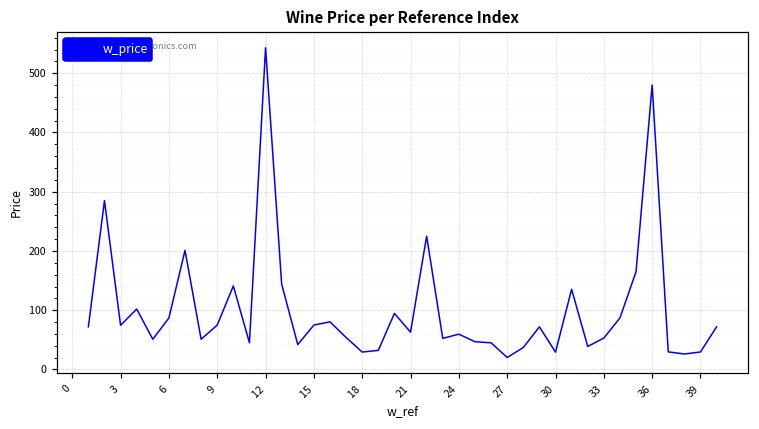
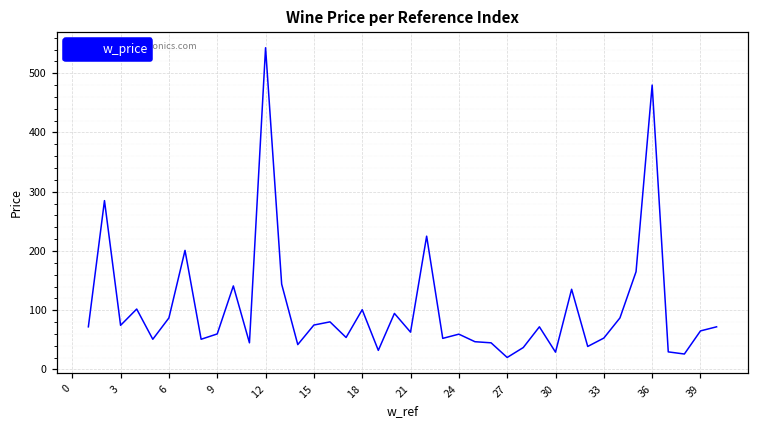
  {
    "3": 70,
    "6": 90,
-   "9": 80,
+   "9": 60,
    "12": 540,
    "15": 80,
-   "18": 30,
+   "18": 100,
    "21": 60,
    "24": 60,
    "27": 20,
    "30": 30,
    "33": 50,
    "36": 480,
-   "39": 30
+   "39": 70
  }
